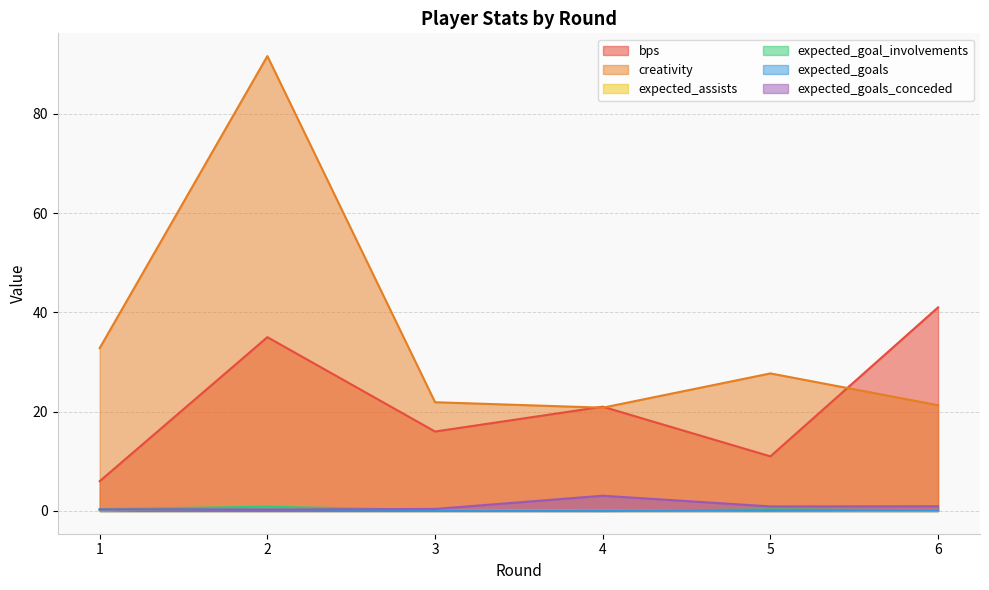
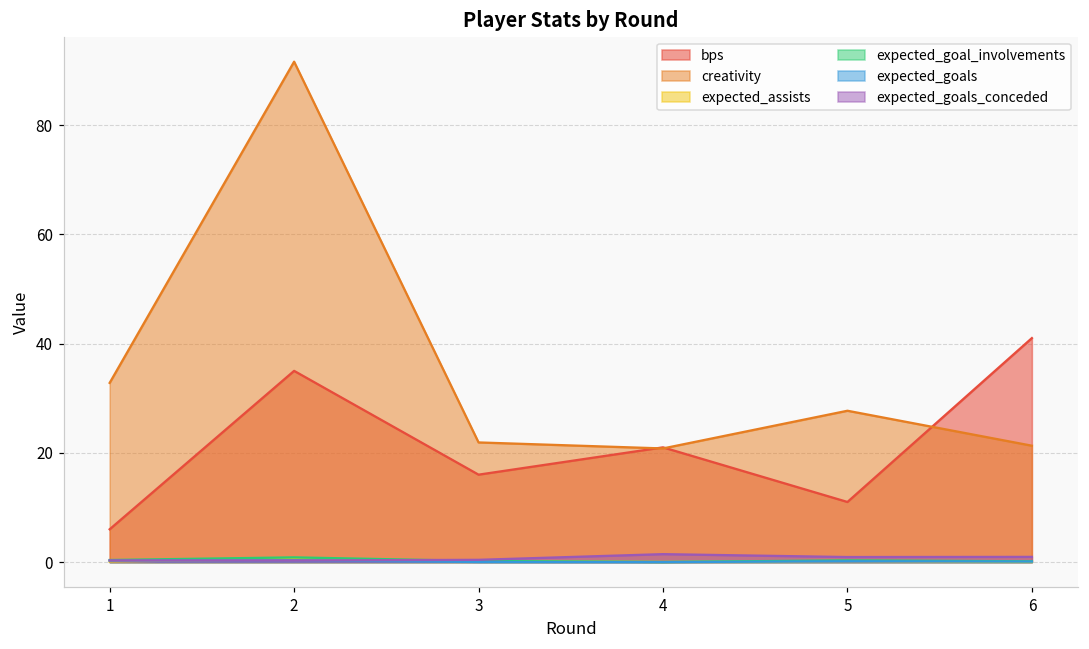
  {
    "expected_goals_conceded": {
-     "4": 3,
+     "4": 1,
      "5": 1,
      "6": 1
    }
  }
